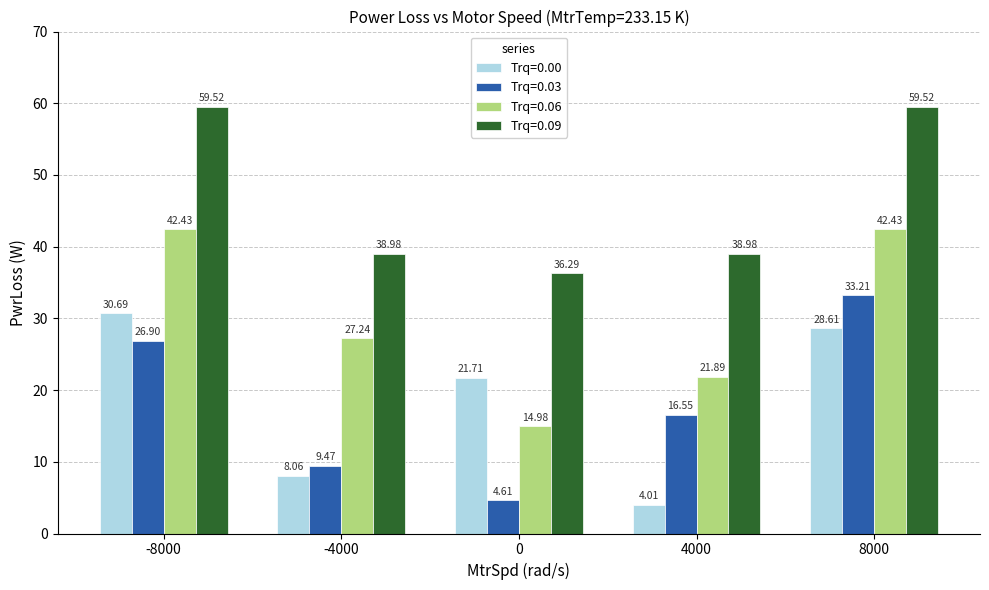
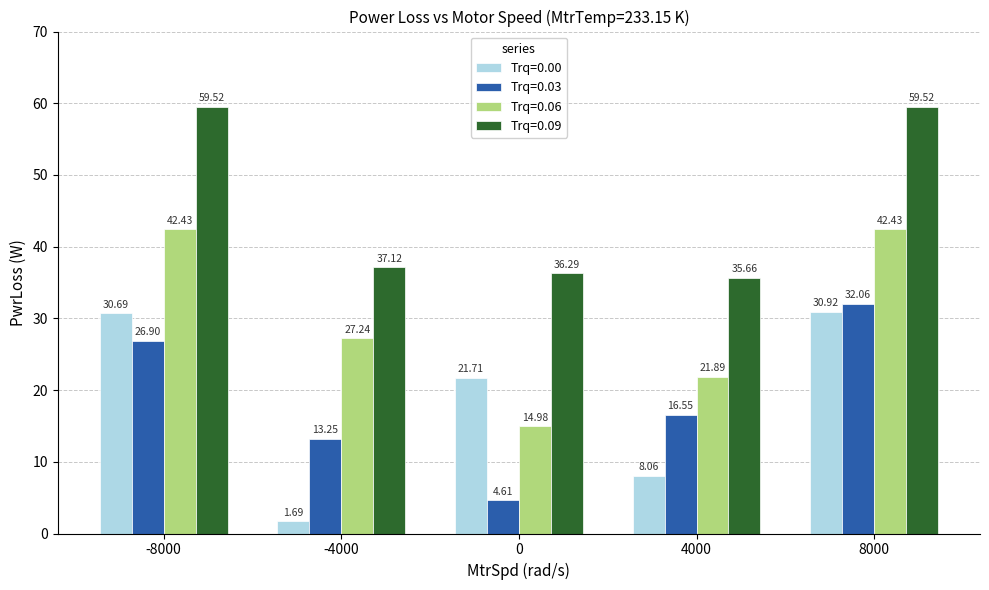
  {
    "Trq=0.00": {
      "-8000": 30.69,
-     "-4000": 8.06,
+     "-4000": 1.69,
      "0": 21.71,
-     "4000": 4.01,
-     "8000": 28.61
+     "4000": 8.06,
+     "8000": 30.92
    },
    "Trq=0.03": {
      "-8000": 26.90,
-     "-4000": 9.47,
+     "-4000": 13.25,
      "0": 4.61,
      "4000": 16.55,
-     "8000": 33.21
+     "8000": 32.06
    },
    "Trq=0.06": {
      "-8000": 42.43,
      "-4000": 27.24,
      "0": 14.98,
      "4000": 21.89,
      "8000": 42.43
    },
    "Trq=0.09": {
      "-8000": 59.52,
-     "-4000": 38.98,
+     "-4000": 37.12,
      "0": 36.29,
-     "4000": 38.98,
+     "4000": 35.66,
      "8000": 59.52
    }
  }
